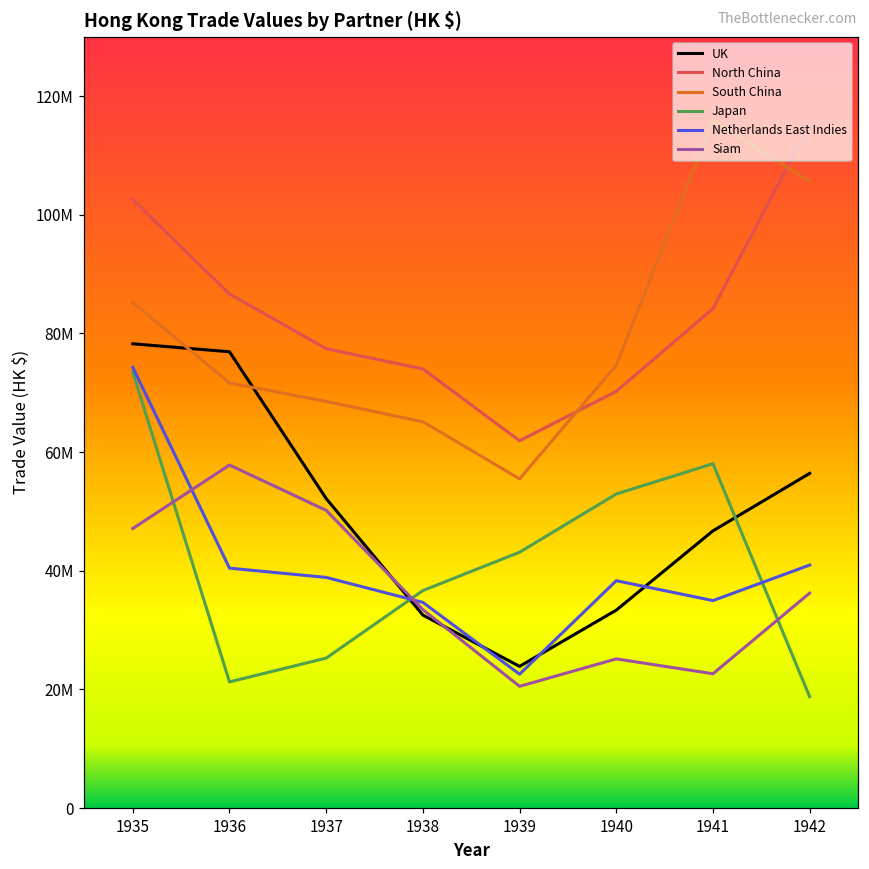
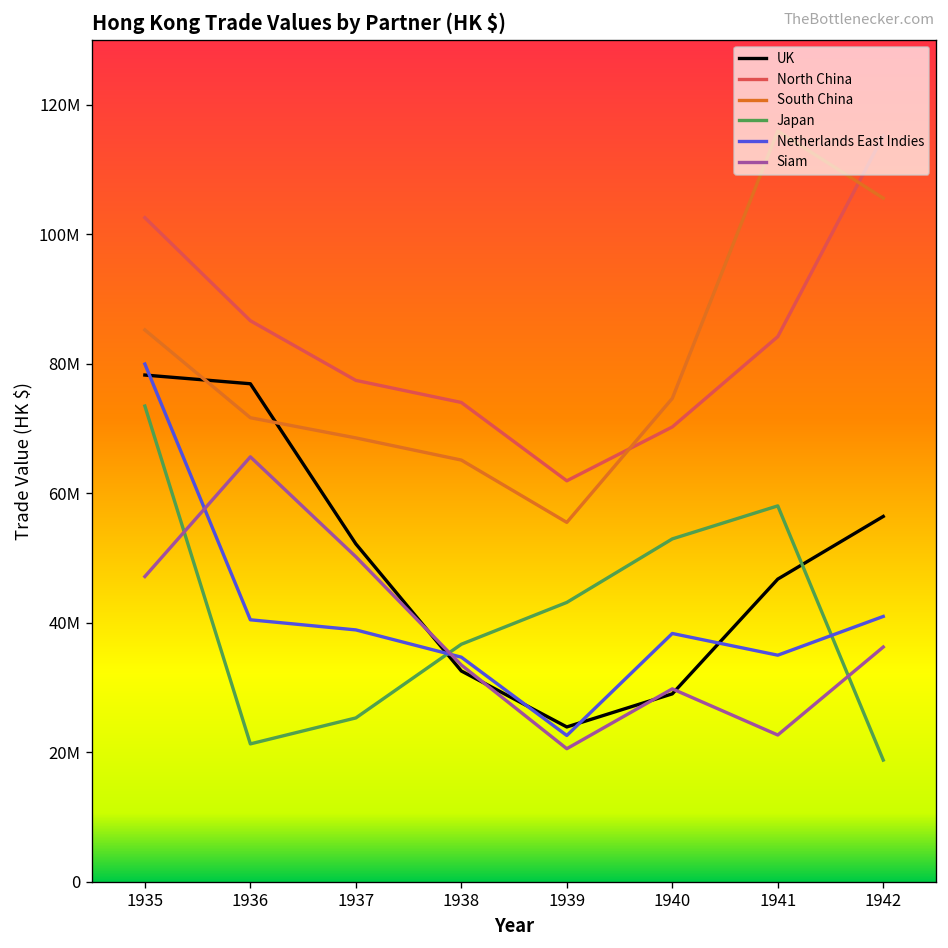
  {
    "UK": {
      "1935": 78000000,
      "1936": 77000000,
      "1937": 52000000,
      "1938": 33000000,
      "1939": 24000000,
-     "1940": 33000000,
+     "1940": 29000000,
      "1941": 47000000,
      "1942": 56000000
    },
    "Japan": {
      "1935": 73000000,
      "1936": 21000000,
      "1937": 25000000,
      "1938": 37000000,
      "1939": 43000000,
      "1940": 53000000,
      "1941": 58000000,
      "1942": 19000000
    },
    "Netherlands East Indies": {
-     "1935": 74000000,
+     "1935": 80000000,
      "1936": 40000000,
      "1937": 39000000,
      "1938": 35000000,
      "1939": 23000000,
      "1940": 38000000,
      "1941": 35000000,
      "1942": 41000000
    },
    "Siam": {
      "1935": 47000000,
-     "1936": 58000000,
+     "1936": 66000000,
      "1937": 50000000,
      "1938": 33000000,
      "1939": 21000000,
-     "1940": 25000000,
+     "1940": 30000000,
      "1941": 23000000,
      "1942": 36000000
    }
  }
